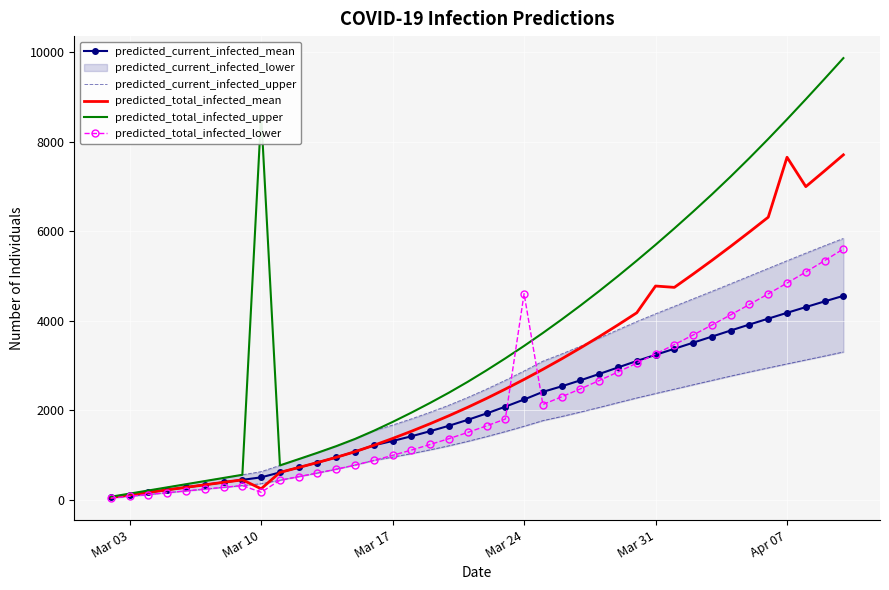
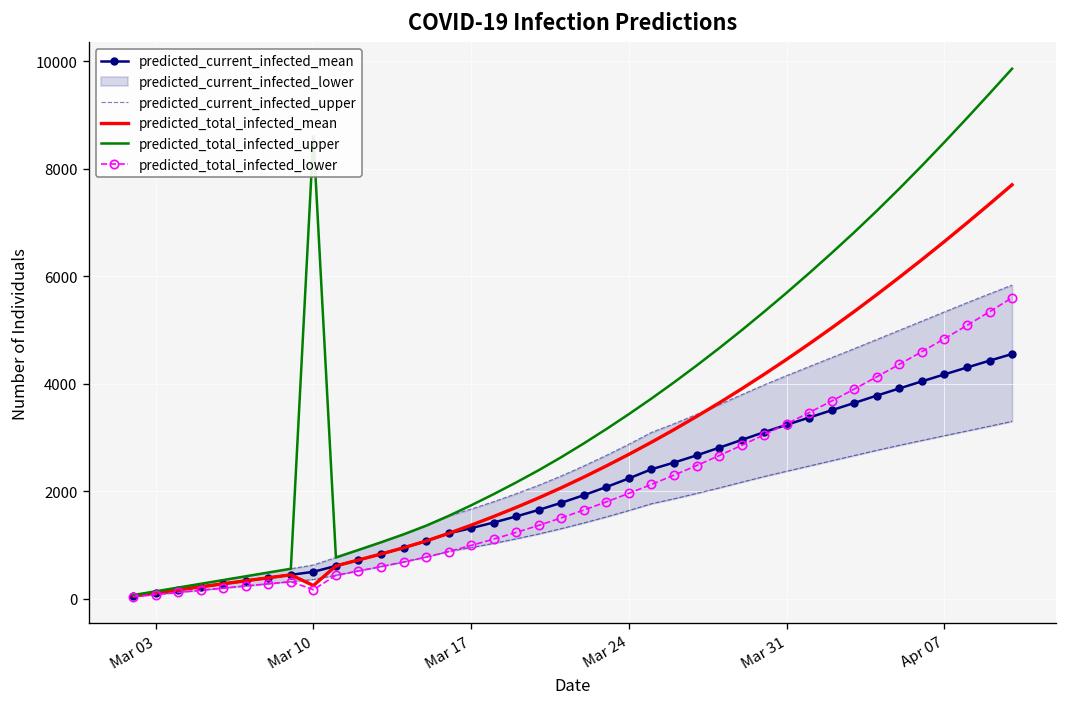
  {
    "predicted_total_infected_mean": {
      "Mar 10": 200,
      "Mar 24": 2700,
-     "Mar 31": 4800,
-     "Apr 07": 7600
+     "Mar 31": 4500,
+     "Apr 07": 6600
    },
    "predicted_total_infected_upper": {
      "Mar 17": 1700,
      "Mar 24": 3400,
      "Mar 31": 5700,
      "Apr 07": 8500
    },
    "predicted_total_infected_lower": {
      "Mar 10": 200,
-     "Mar 24": 4600,
+     "Mar 24": 2000,
      "Apr 07": 4800
    }
  }
